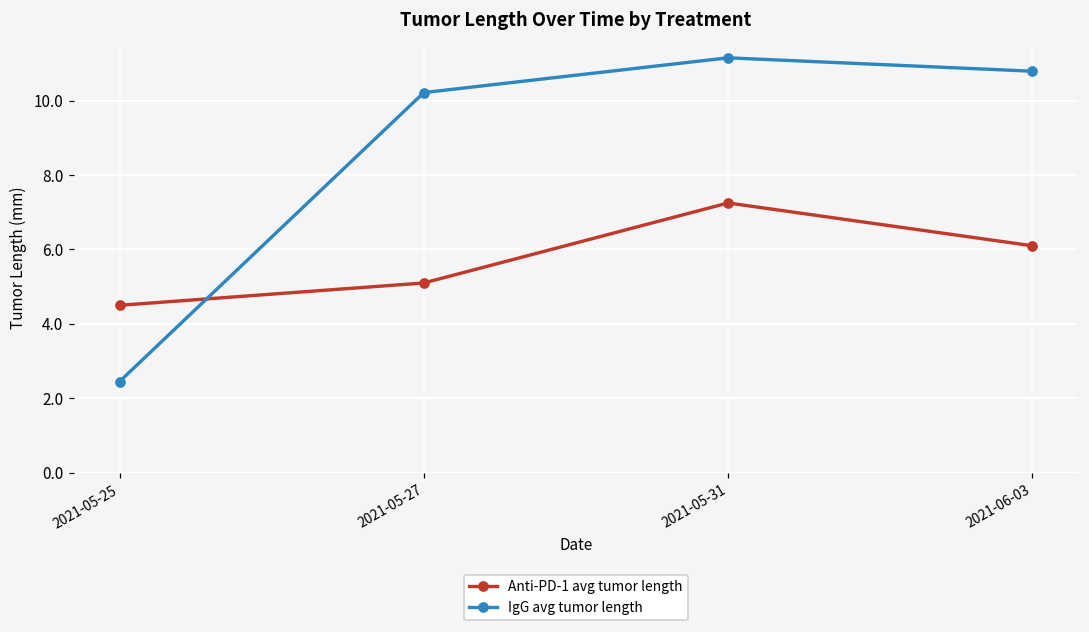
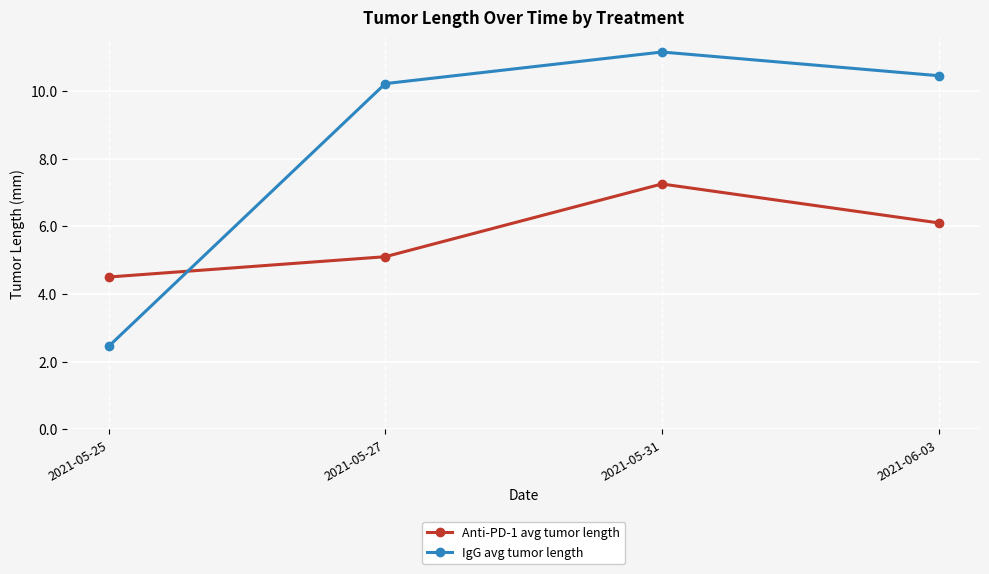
  {
    "Anti-PD-1 avg tumor length": {
      "2021-05-25": 4.5,
      "2021-05-27": 5.1,
      "2021-05-31": 7.3,
      "2021-06-03": 6.1
    },
    "IgG avg tumor length": {
      "2021-05-25": 2.5,
      "2021-05-27": 10.2,
      "2021-05-31": 11.2,
-     "2021-06-03": 10.8
+     "2021-06-03": 10.5
    }
  }
